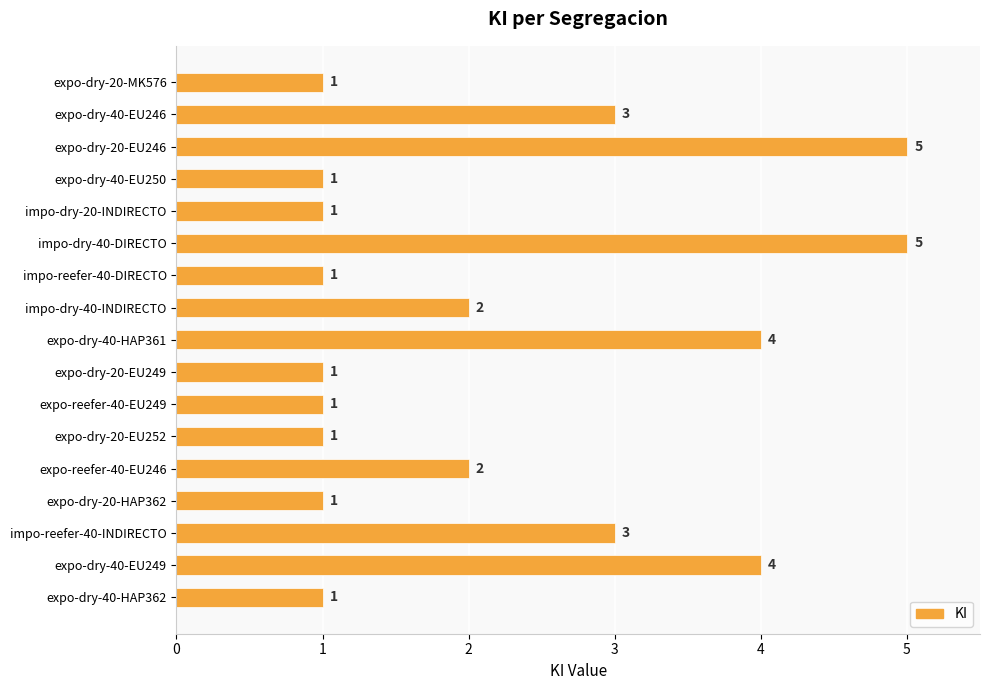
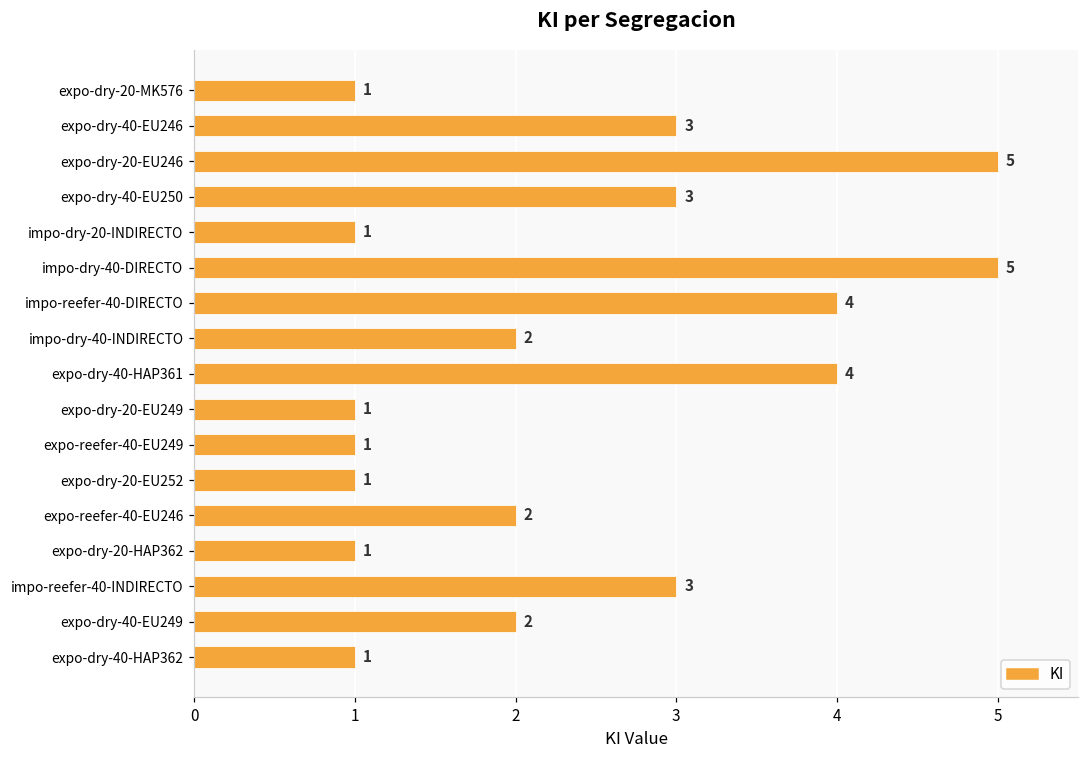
  {
    "expo-dry-20-MK576": 1,
    "expo-dry-40-EU246": 3,
    "expo-dry-20-EU246": 5,
-   "expo-dry-40-EU250": 1,
+   "expo-dry-40-EU250": 3,
    "impo-dry-20-INDIRECTO": 1,
    "impo-dry-40-DIRECTO": 5,
-   "impo-reefer-40-DIRECTO": 1,
+   "impo-reefer-40-DIRECTO": 4,
    "impo-dry-40-INDIRECTO": 2,
    "expo-dry-40-HAP361": 4,
    "expo-dry-20-EU249": 1,
    "expo-reefer-40-EU249": 1,
    "expo-dry-20-EU252": 1,
    "expo-reefer-40-EU246": 2,
    "expo-dry-20-HAP362": 1,
    "impo-reefer-40-INDIRECTO": 3,
-   "expo-dry-40-EU249": 4,
+   "expo-dry-40-EU249": 2,
    "expo-dry-40-HAP362": 1
  }
